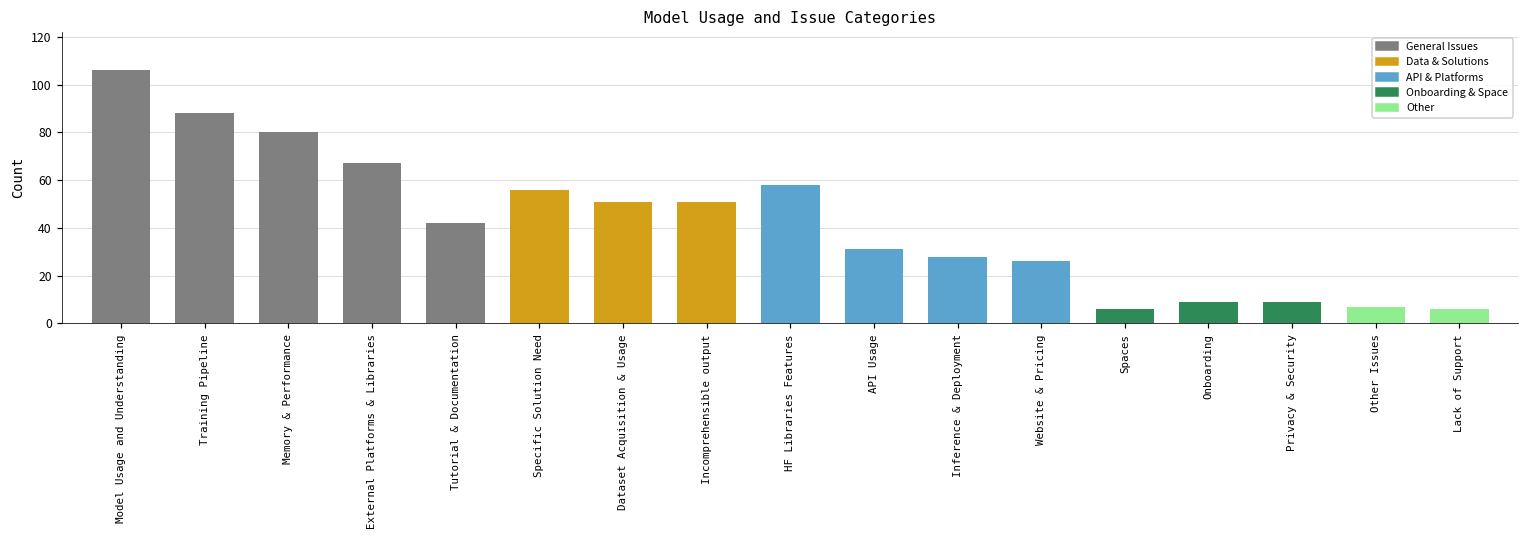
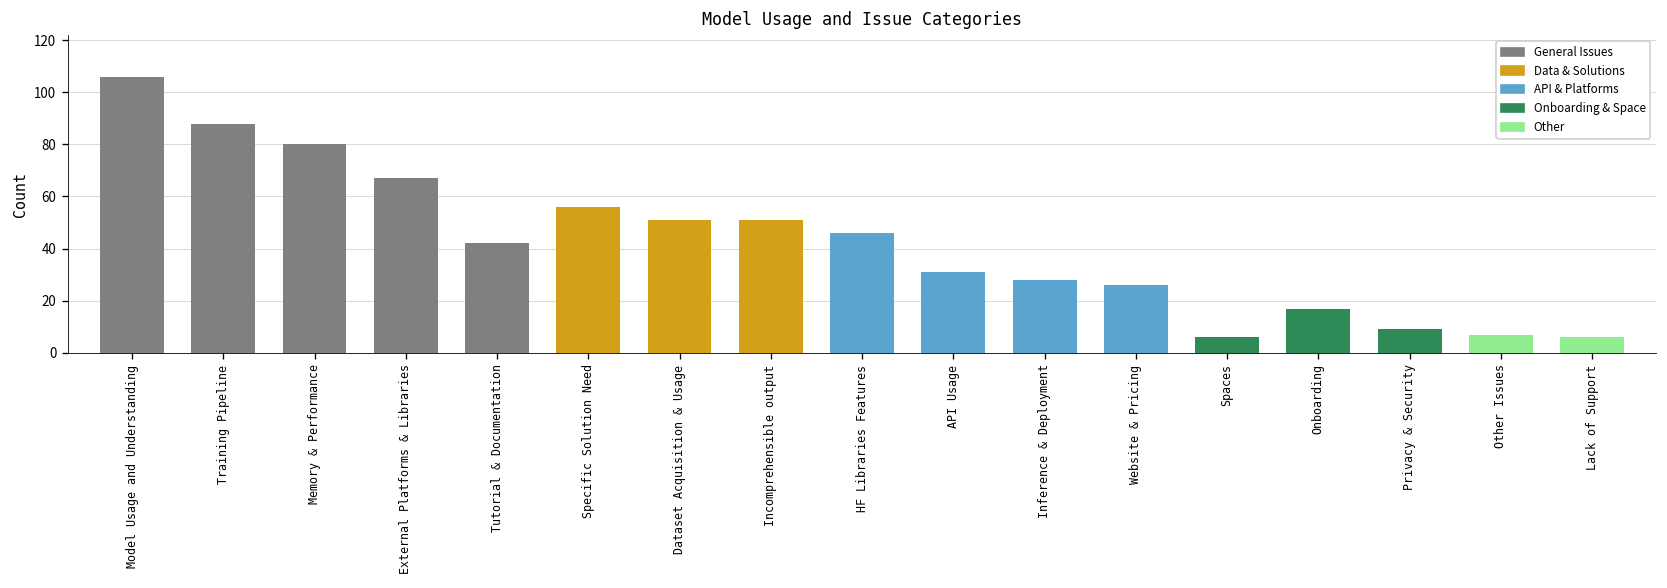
  {
    "Model Usage and Understanding": 106,
    "Training Pipeline": 88,
    "Memory & Performance": 80,
    "External Platforms & Libraries": 67,
    "Tutorial & Documentation": 42,
    "Specific Solution Need": 56,
    "Dataset Acquisition & Usage": 51,
    "Incomprehensible output": 51,
-   "HF Libraries Features": 58,
+   "HF Libraries Features": 46,
    "API Usage": 31,
    "Inference & Deployment": 28,
    "Website & Pricing": 26,
    "Spaces": 6,
-   "Onboarding": 9,
+   "Onboarding": 17,
    "Privacy & Security": 9,
    "Other Issues": 7,
    "Lack of Support": 6
  }
